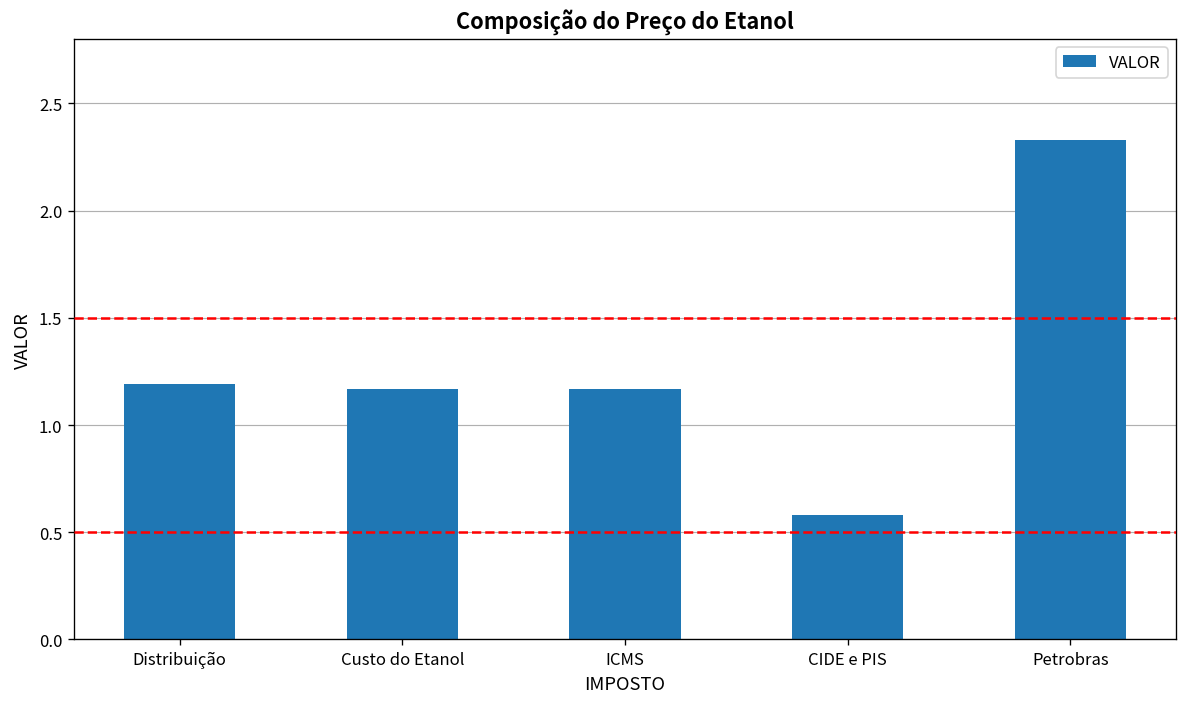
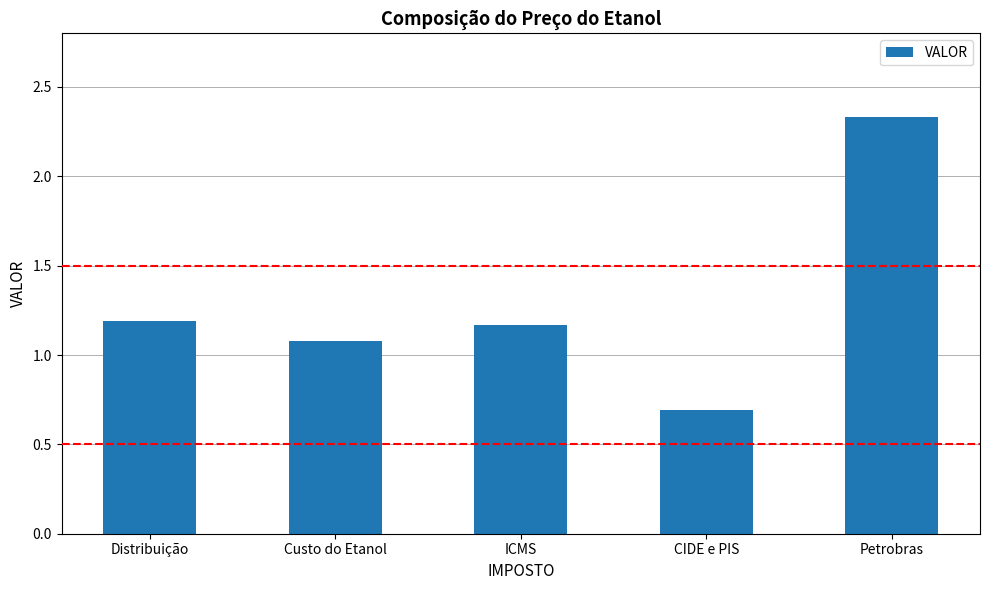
  {
    "Distribuição": 1.19,
-   "Custo do Etanol": 1.17,
+   "Custo do Etanol": 1.08,
    "ICMS": 1.17,
-   "CIDE e PIS": 0.58,
+   "CIDE e PIS": 0.69,
    "Petrobras": 2.33
  }
